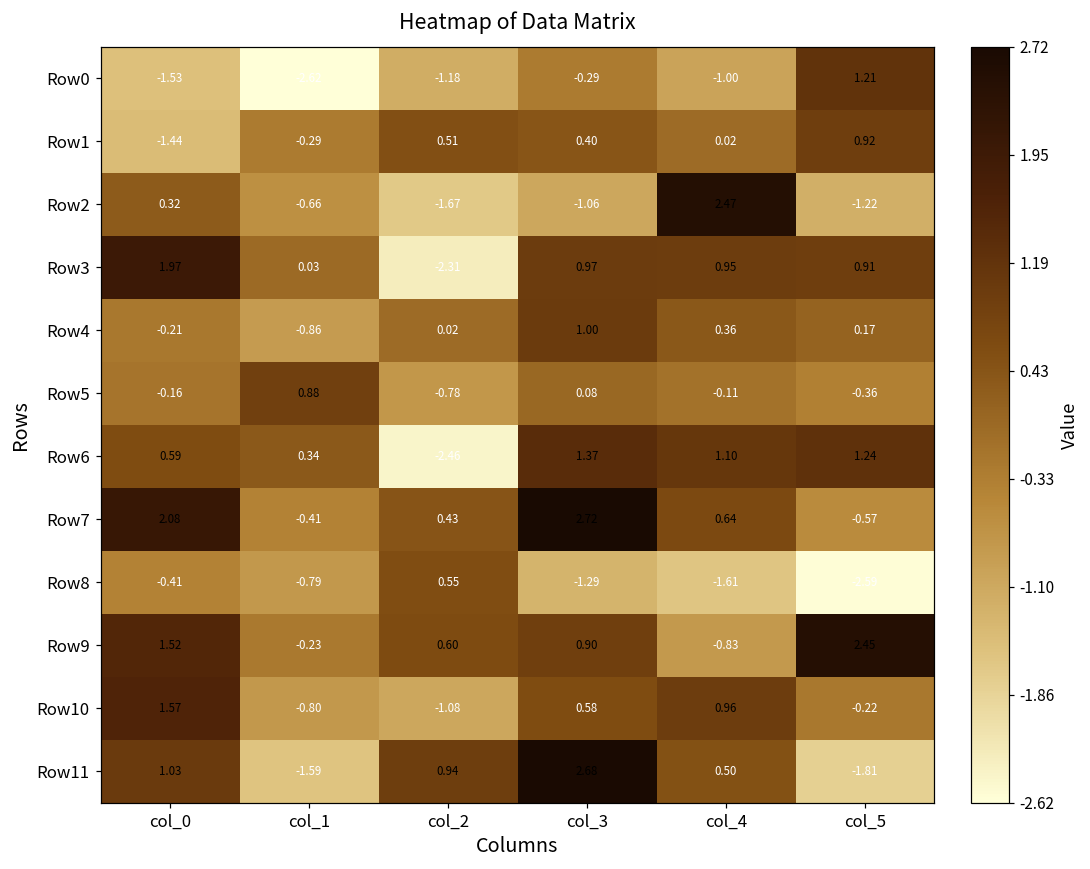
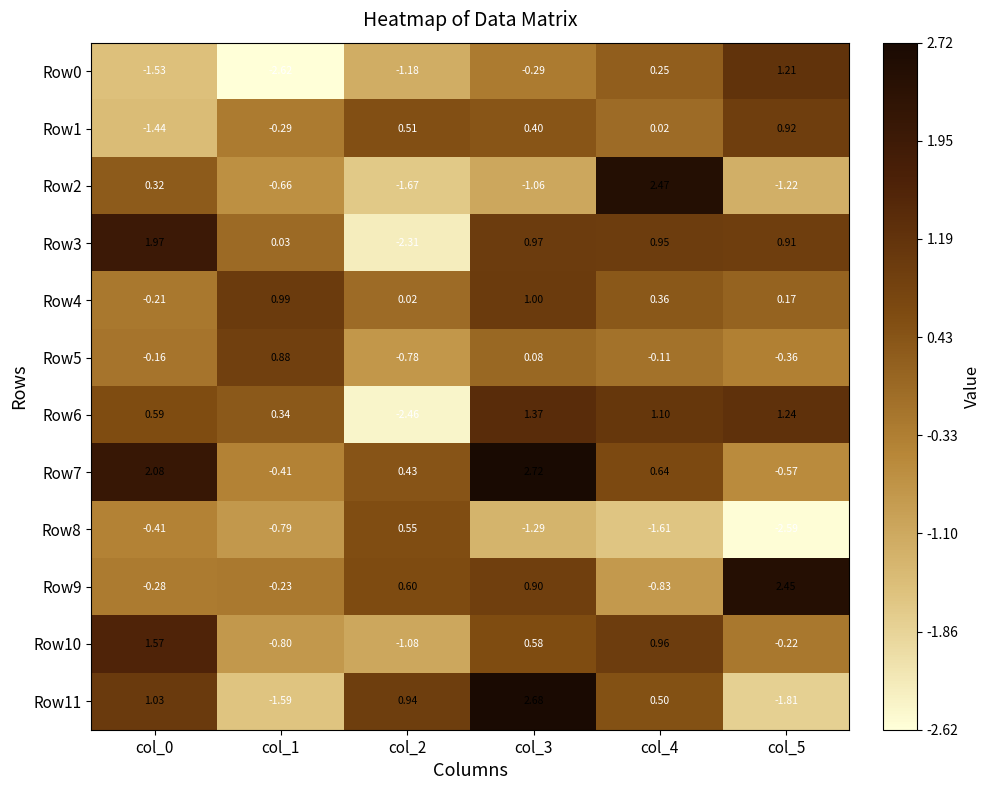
  {
    "Row0": {
      "col_0": -1.53,
      "col_2": -1.18,
      "col_3": -0.29,
-     "col_4": -1.00,
+     "col_4": 0.25,
      "col_5": 1.21
    },
    "Row1": {
      "col_0": -1.44,
      "col_1": -0.29,
      "col_2": 0.51,
      "col_3": 0.40,
      "col_4": 0.02,
      "col_5": 0.92
    },
    "Row2": {
      "col_0": 0.32,
      "col_1": -0.66,
      "col_2": -1.67,
      "col_3": -1.06,
      "col_5": -1.22
    },
    "Row3": {
      "col_0": 1.97,
      "col_1": 0.03,
      "col_2": -2.31,
      "col_3": 0.97,
      "col_4": 0.95,
      "col_5": 0.91
    },
    "Row4": {
      "col_0": -0.21,
-     "col_1": -0.86,
+     "col_1": 0.99,
      "col_2": 0.02,
      "col_3": 1.00,
      "col_4": 0.36,
      "col_5": 0.17
    },
    "Row5": {
      "col_0": -0.16,
      "col_1": 0.88,
      "col_2": -0.78,
      "col_3": 0.08,
      "col_4": -0.11,
      "col_5": -0.36
    },
    "Row6": {
      "col_0": 0.59,
      "col_1": 0.34,
      "col_2": -2.46,
      "col_3": 1.37,
      "col_4": 1.10,
      "col_5": 1.24
    },
    "Row7": {
      "col_0": 2.08,
      "col_1": -0.41,
      "col_2": 0.43,
      "col_4": 0.64,
      "col_5": -0.57
    },
    "Row8": {
      "col_0": -0.41,
      "col_1": -0.79,
      "col_2": 0.55,
      "col_3": -1.29,
      "col_4": -1.61
    },
    "Row9": {
-     "col_0": 1.52,
+     "col_0": -0.28,
      "col_1": -0.23,
      "col_2": 0.60,
      "col_3": 0.90,
      "col_4": -0.83
    },
    "Row10": {
      "col_0": 1.57,
      "col_1": -0.80,
      "col_2": -1.08,
      "col_3": 0.58,
      "col_4": 0.96,
      "col_5": -0.22
    },
    "Row11": {
      "col_0": 1.03,
      "col_1": -1.59,
      "col_2": 0.94,
      "col_4": 0.50,
      "col_5": -1.81
    }
  }
